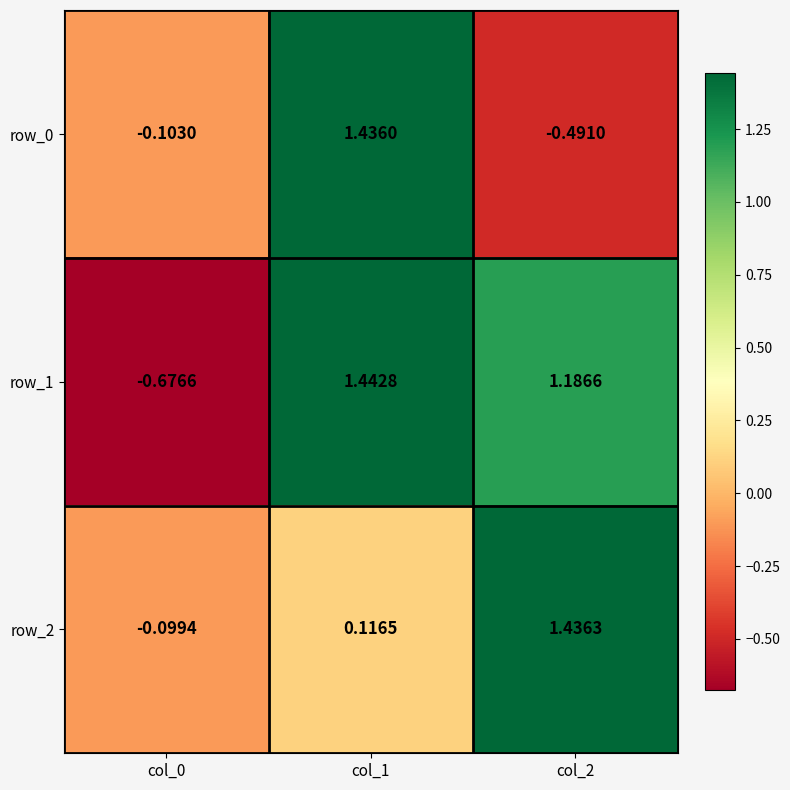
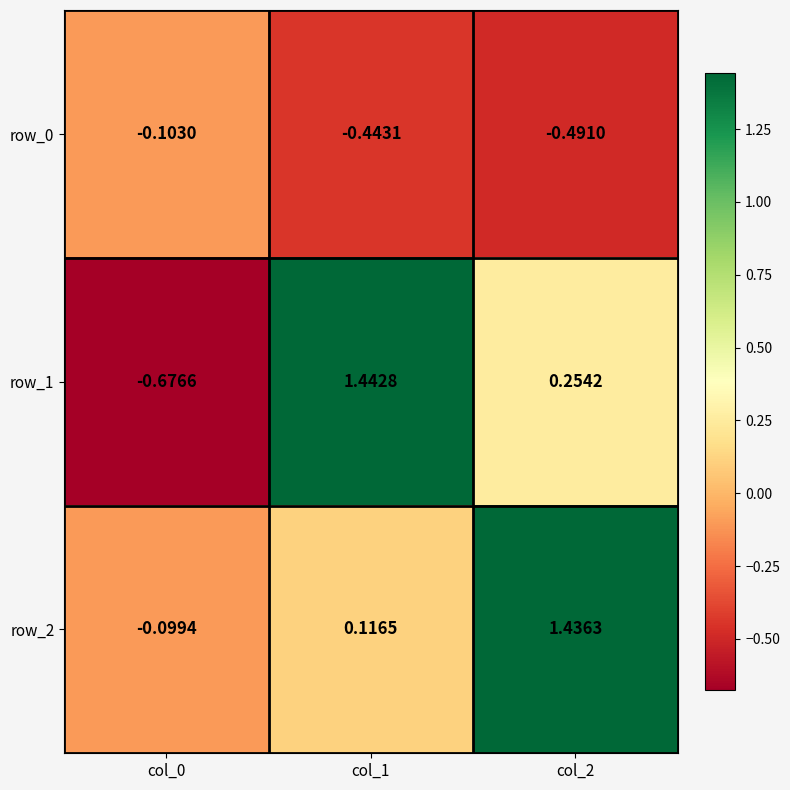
  {
    "row_0": {
      "col_0": -0.1030,
-     "col_1": 1.4360,
+     "col_1": -0.4431,
      "col_2": -0.4910
    },
    "row_1": {
      "col_0": -0.6766,
      "col_1": 1.4428,
-     "col_2": 1.1866
+     "col_2": 0.2542
    },
    "row_2": {
      "col_0": -0.0994,
      "col_1": 0.1165,
      "col_2": 1.4363
    }
  }
